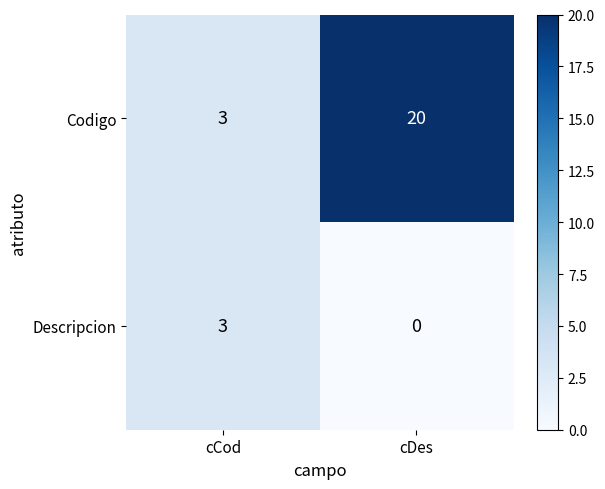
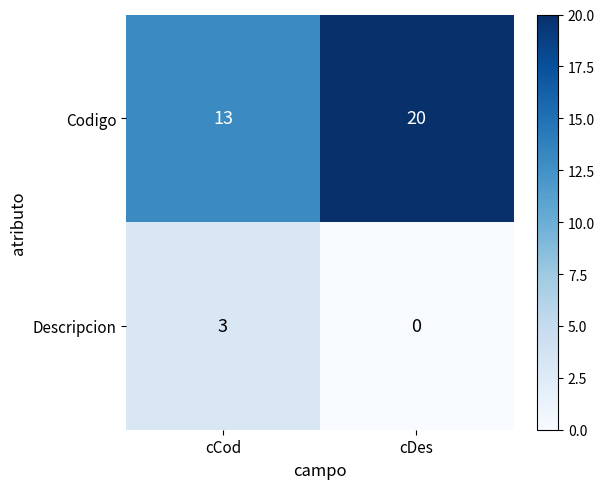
  {
    "Codigo": {
-     "cCod": 3,
+     "cCod": 13,
      "cDes": 20
    },
    "Descripcion": {
      "cCod": 3,
      "cDes": 0
    }
  }
